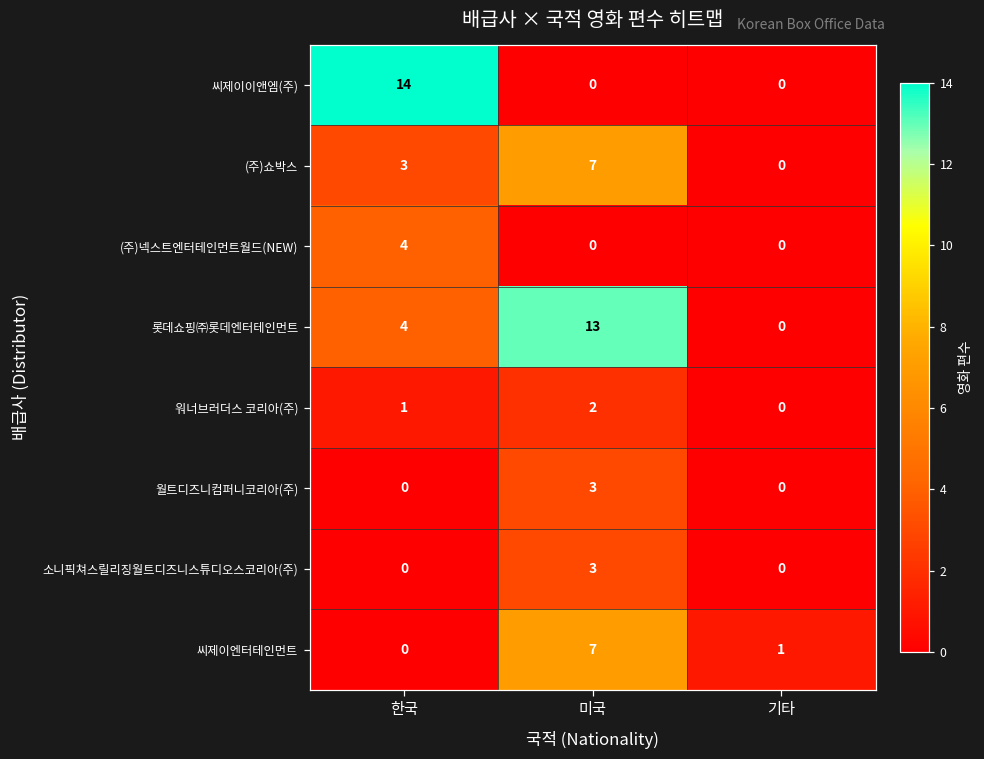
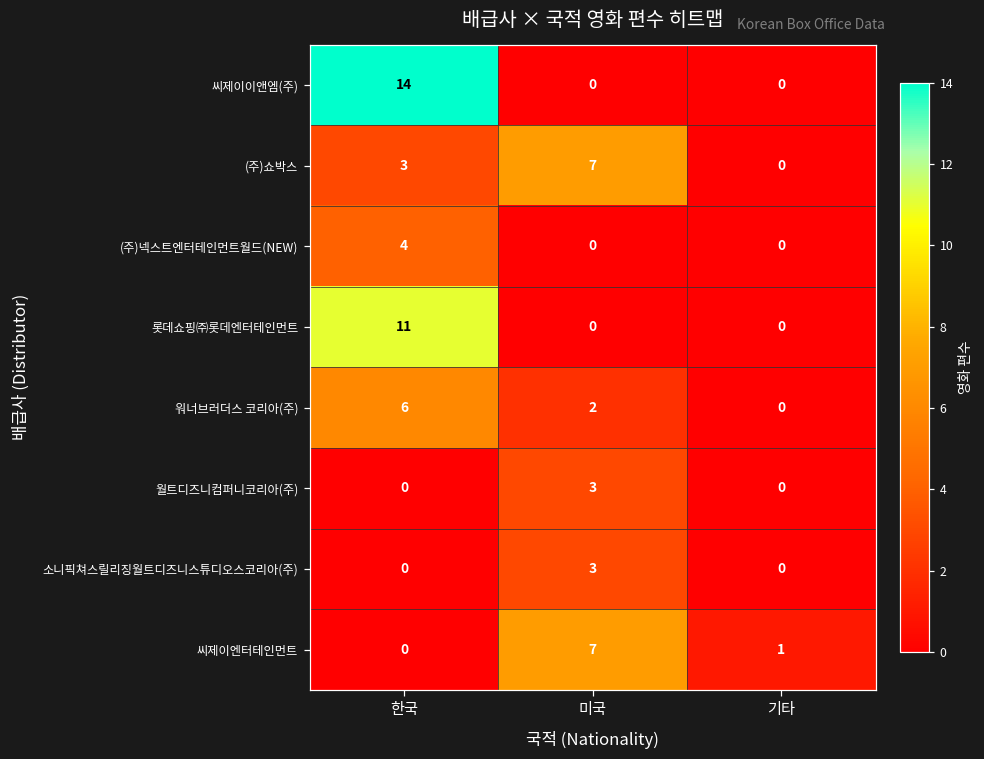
  {
    "씨제이이앤엠(주)": {
      "한국": 14,
      "미국": 0,
      "기타": 0
    },
    "(주)쇼박스": {
      "한국": 3,
      "미국": 7,
      "기타": 0
    },
    "(주)넥스트엔터테인먼트월드(NEW)": {
      "한국": 4,
      "미국": 0,
      "기타": 0
    },
    "롯데쇼핑㈜롯데엔터테인먼트": {
-     "한국": 4,
-     "미국": 13,
+     "한국": 11,
+     "미국": 0,
      "기타": 0
    },
    "워너브러더스 코리아(주)": {
-     "한국": 1,
+     "한국": 6,
      "미국": 2,
      "기타": 0
    },
    "월트디즈니컴퍼니코리아(주)": {
      "한국": 0,
      "미국": 3,
      "기타": 0
    },
    "소니픽쳐스릴리징월트디즈니스튜디오스코리아(주)": {
      "한국": 0,
      "미국": 3,
      "기타": 0
    },
    "씨제이엔터테인먼트": {
      "한국": 0,
      "미국": 7,
      "기타": 1
    }
  }
